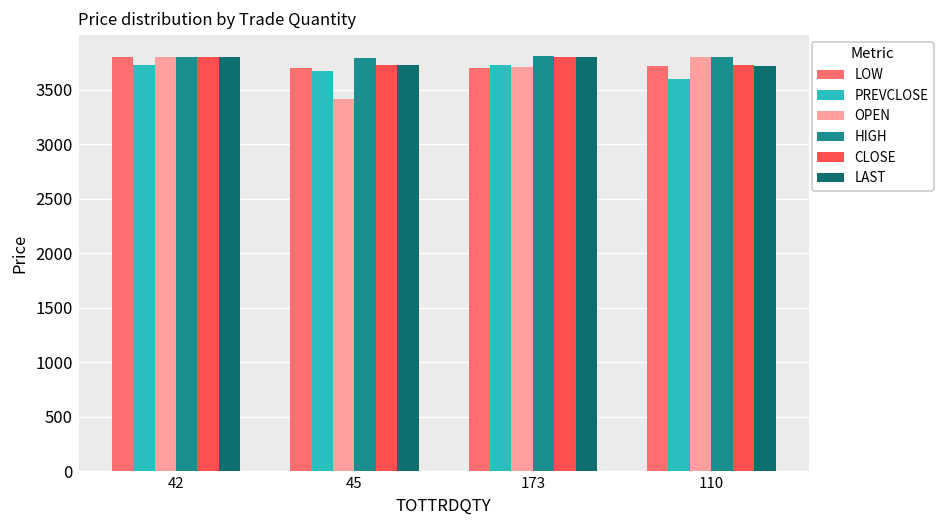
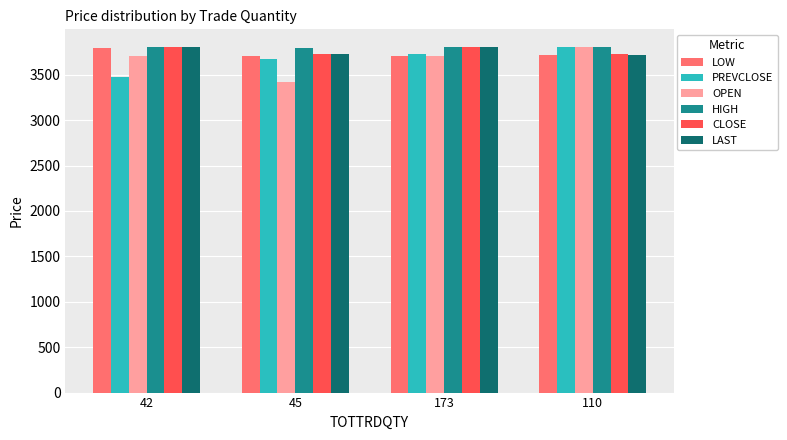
  {
    "PREVCLOSE": {
-     "42": 3700,
+     "42": 3500,
      "45": 3700,
      "173": 3700,
-     "110": 3600
+     "110": 3800
    },
    "OPEN": {
-     "42": 3800,
+     "42": 3700,
      "45": 3400,
      "173": 3700,
      "110": 3800
    }
  }
